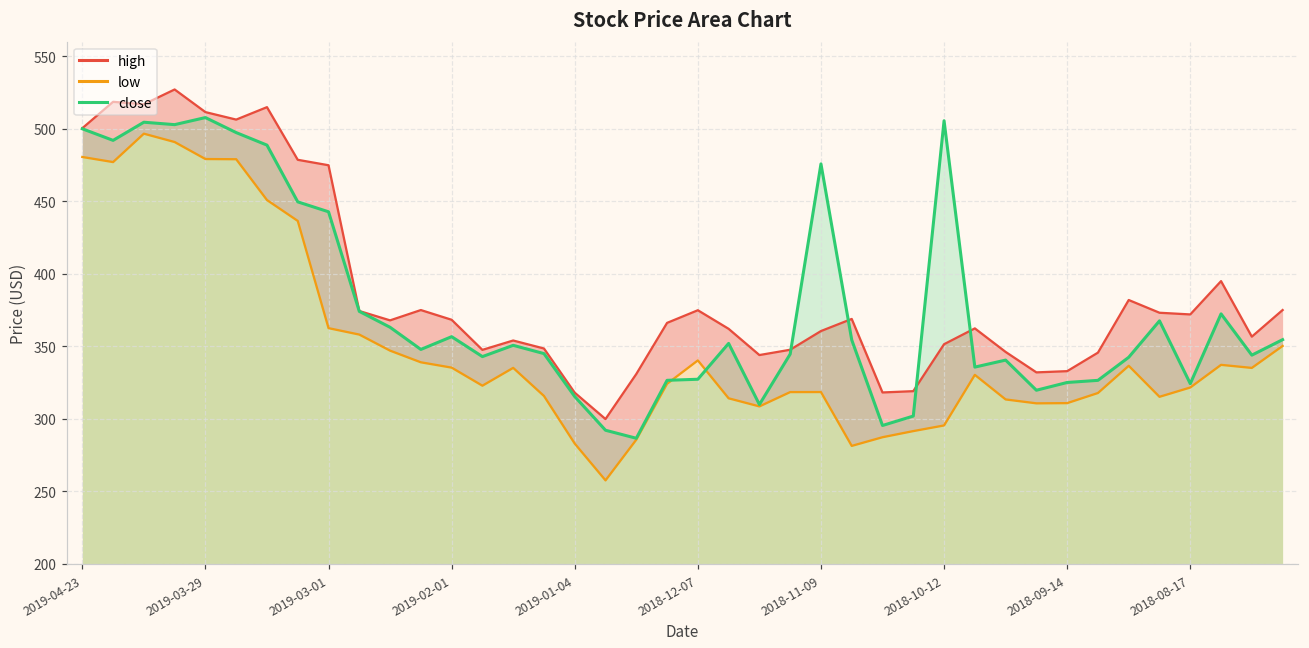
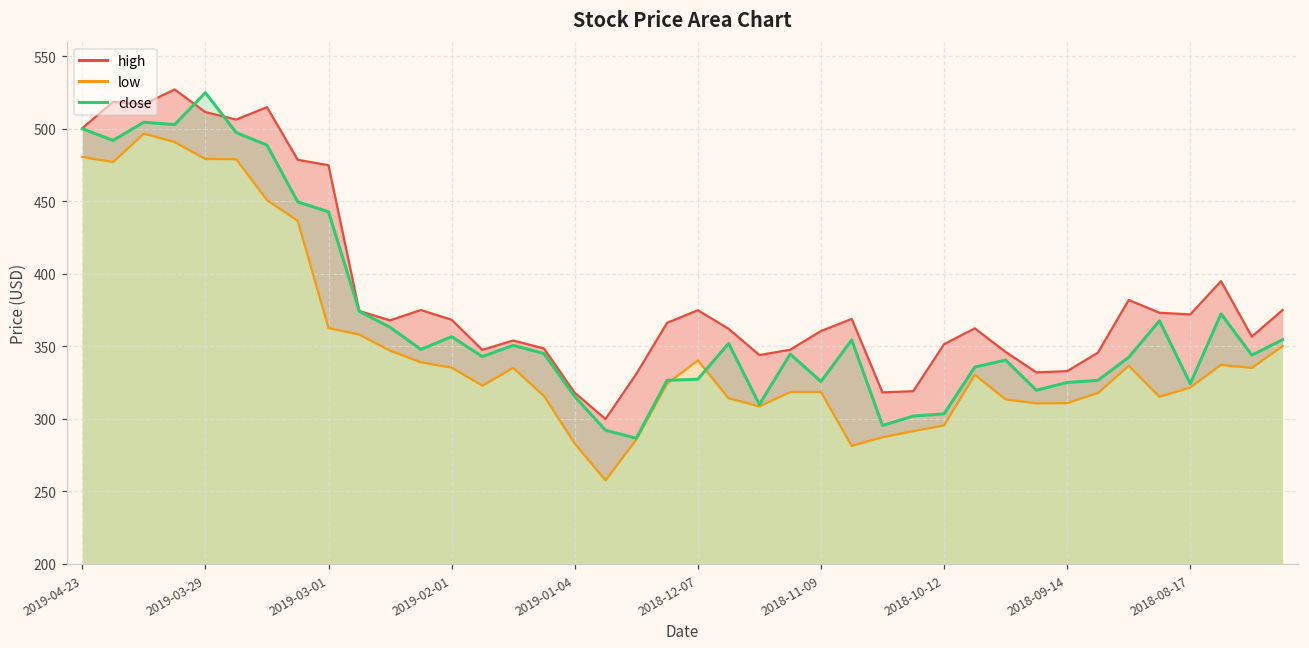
  {
    "close": {
-     "2019-03-29": 508,
+     "2019-03-29": 525,
      "2019-03-01": 443,
      "2019-02-01": 357,
      "2019-01-04": 315,
      "2018-12-07": 327,
-     "2018-11-09": 476,
-     "2018-10-12": 506,
+     "2018-11-09": 326,
+     "2018-10-12": 303,
      "2018-09-14": 325,
      "2018-08-17": 324
    }
  }
